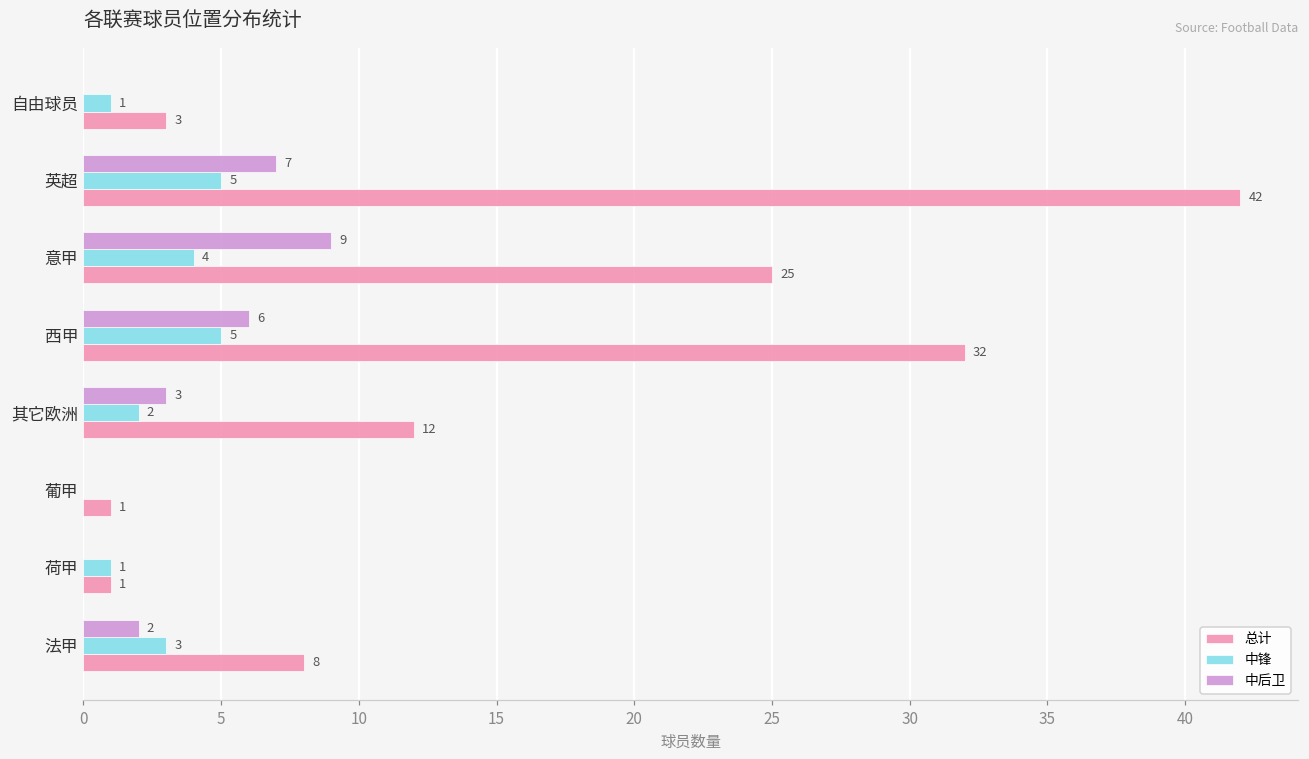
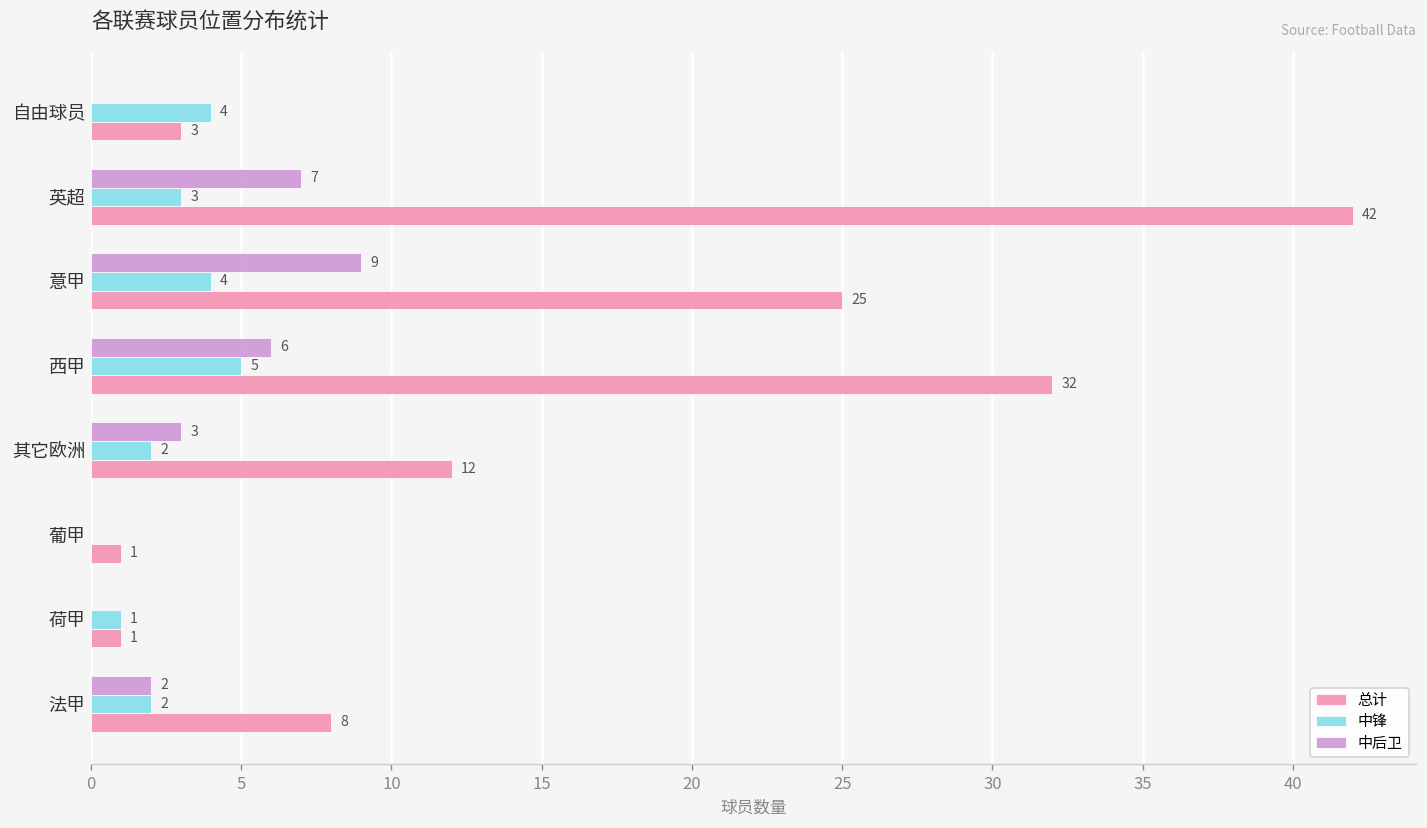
  {
    "中锋": {
-     "自由球员": 1,
-     "英超": 5,
+     "自由球员": 4,
+     "英超": 3,
      "意甲": 4,
      "西甲": 5,
      "其它欧洲": 2,
      "荷甲": 1,
-     "法甲": 3
+     "法甲": 2
    }
  }
